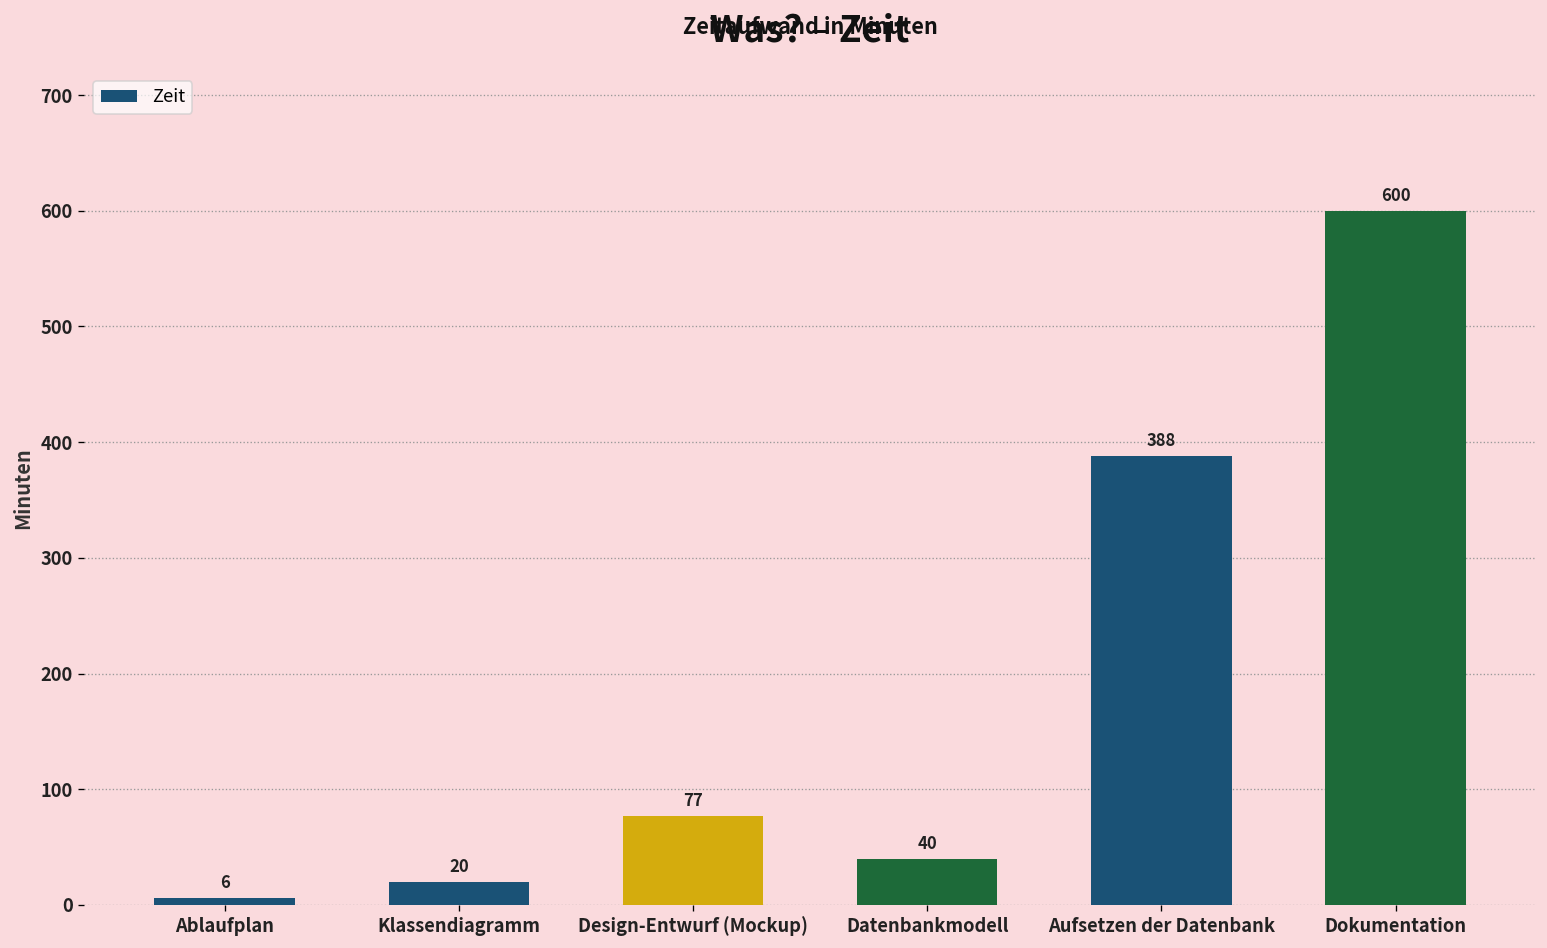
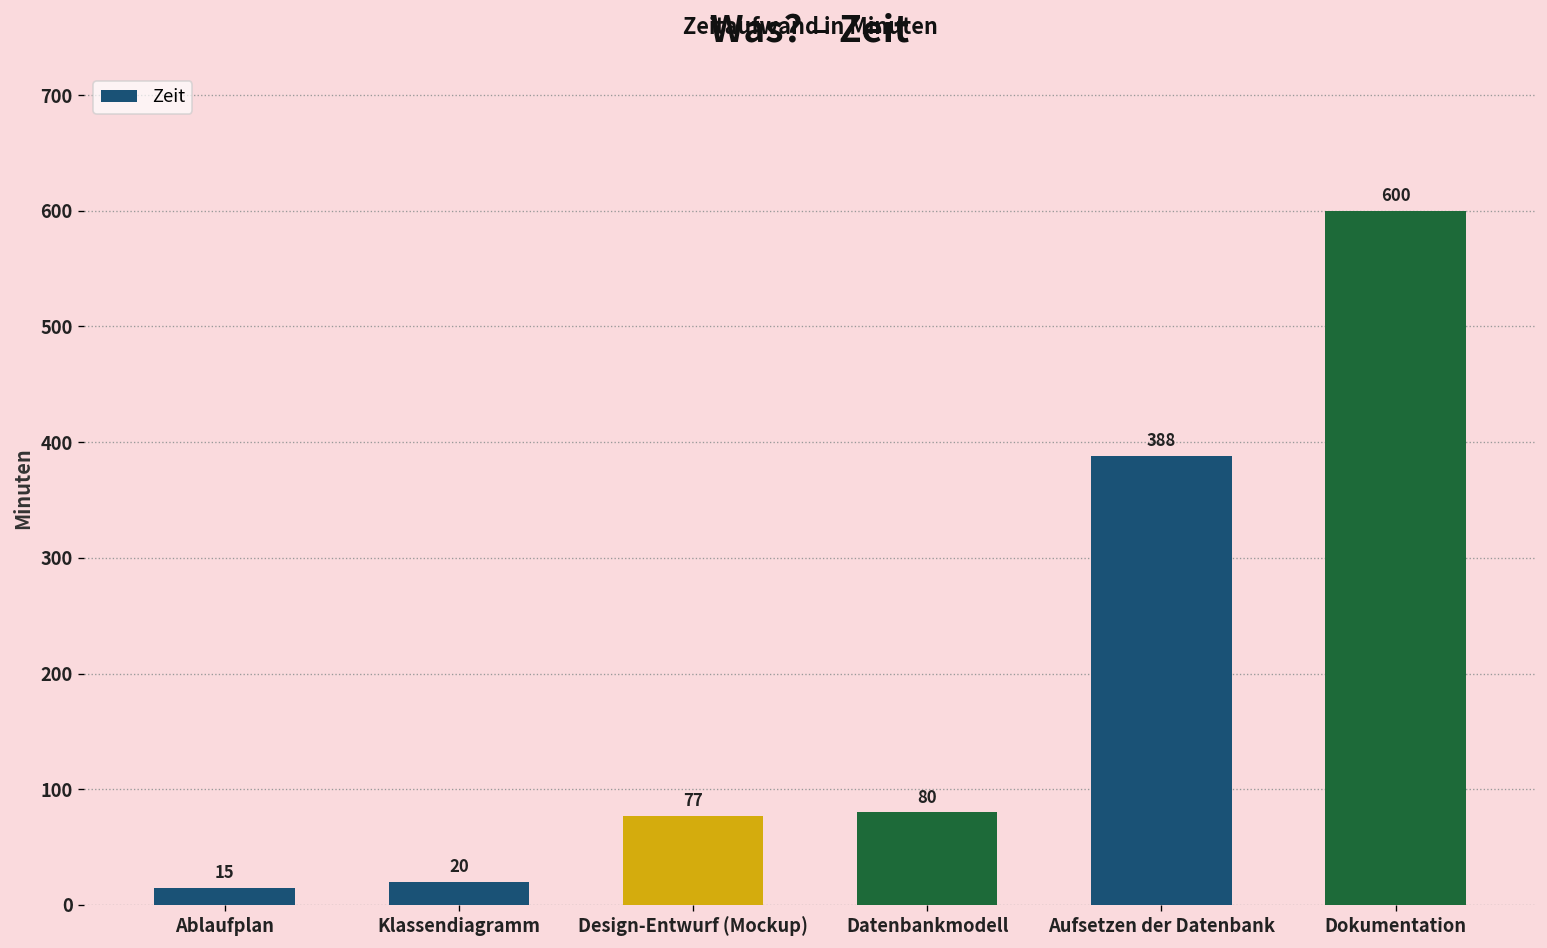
  {
-   "Ablaufplan": 6,
+   "Ablaufplan": 15,
    "Klassendiagramm": 20,
    "Design-Entwurf (Mockup)": 77,
-   "Datenbankmodell": 40,
+   "Datenbankmodell": 80,
    "Aufsetzen der Datenbank": 388,
    "Dokumentation": 600
  }
